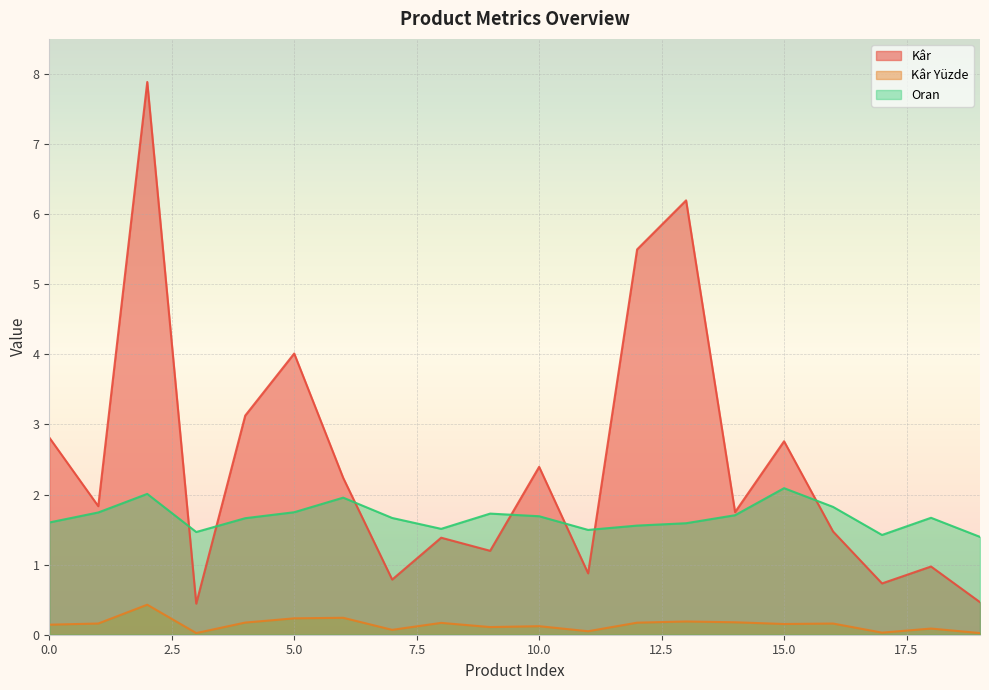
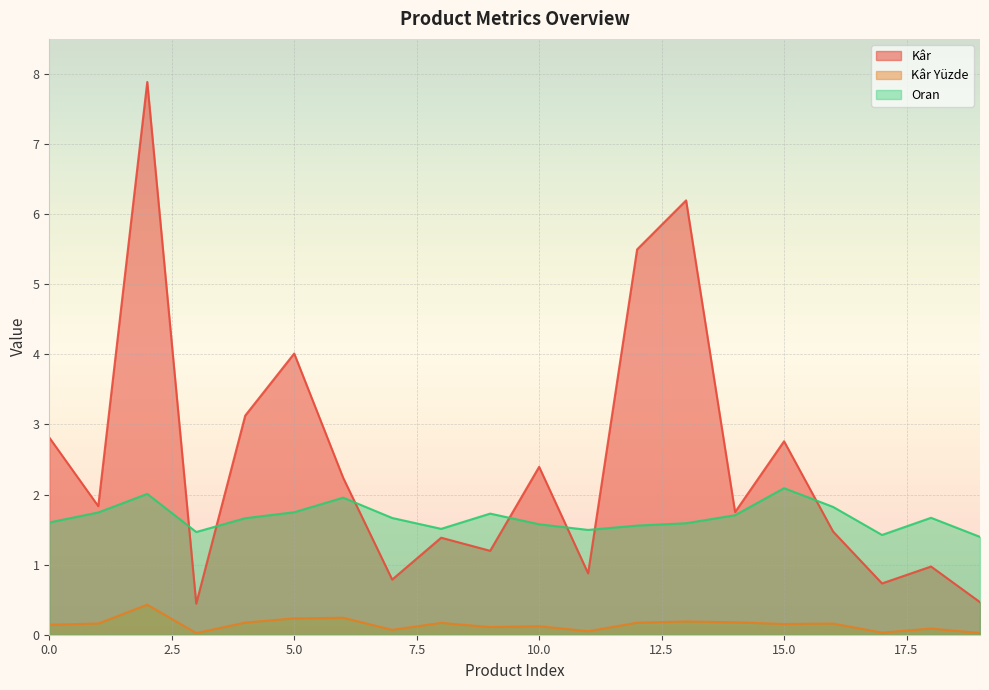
  {
    "Oran": {
      "0.0": 1.6,
      "5.0": 1.7,
-     "10.0": 1.7,
+     "10.0": 1.6,
      "15.0": 2.1
    }
  }
